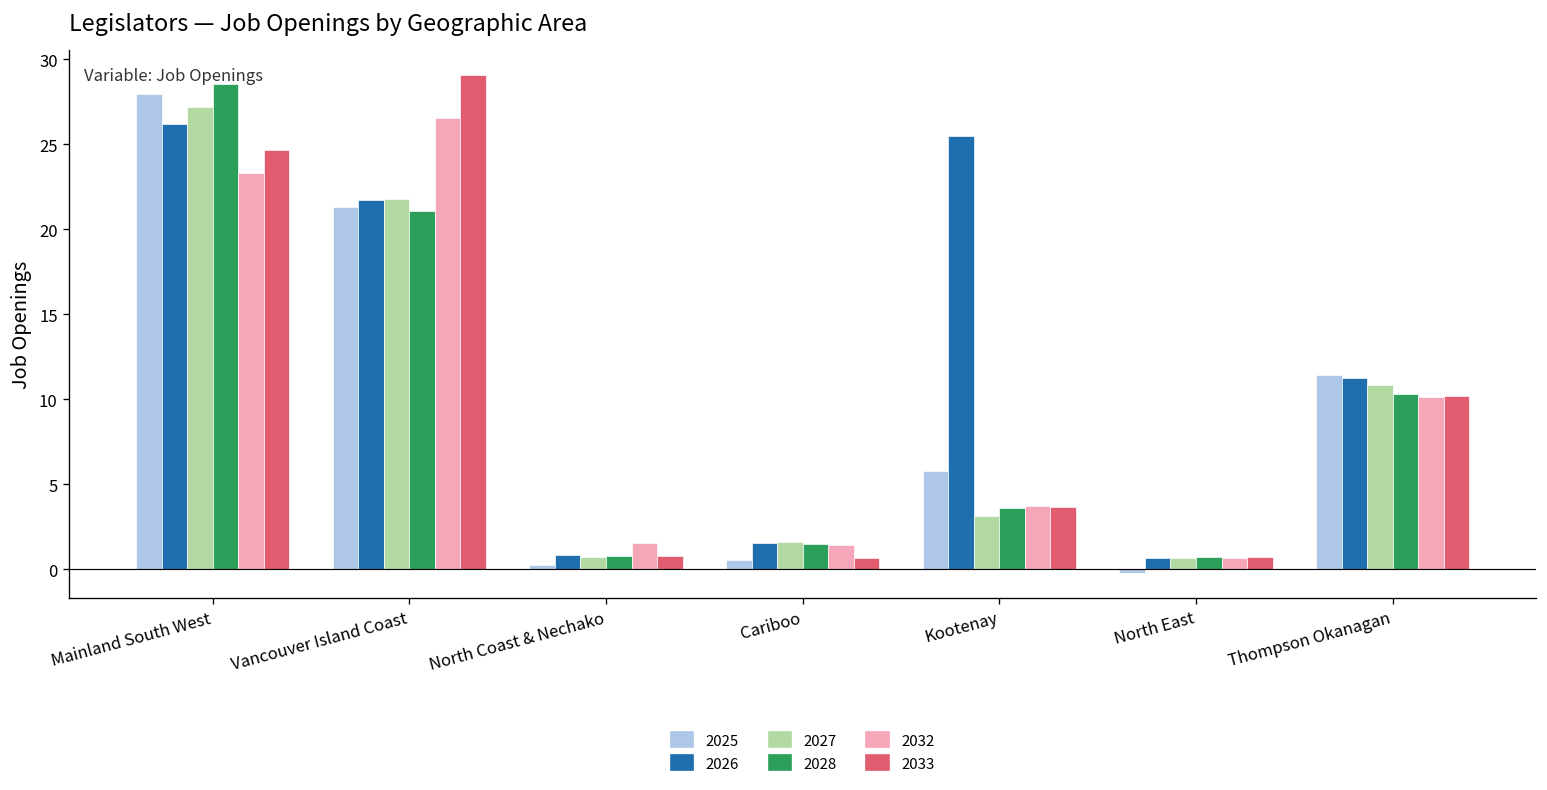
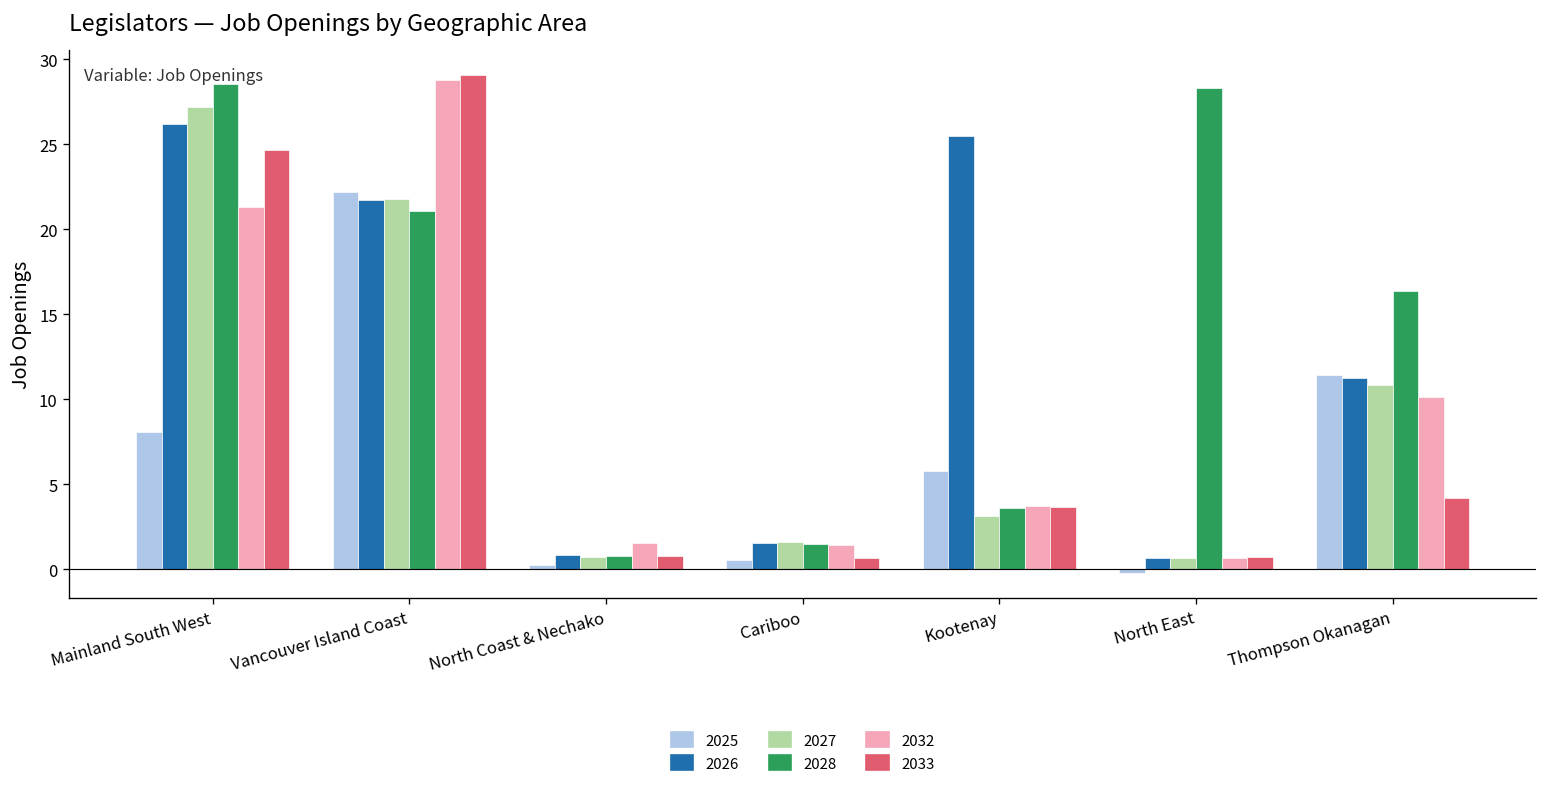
  {
    "2025": {
-     "Mainland South West": 28.0,
-     "Vancouver Island Coast": 21.3,
+     "Mainland South West": 8.1,
+     "Vancouver Island Coast": 22.2,
      "North Coast & Nechako": 0.2,
      "Cariboo": 0.5,
      "Kootenay": 5.8,
      "North East": -0.2,
      "Thompson Okanagan": 11.4
    },
    "2026": {
      "Mainland South West": 26.2,
      "Vancouver Island Coast": 21.7,
      "North Coast & Nechako": 0.8,
      "Cariboo": 1.5,
      "Kootenay": 25.5,
      "North East": 0.7,
      "Thompson Okanagan": 11.2
    },
    "2027": {
      "Mainland South West": 27.2,
      "Vancouver Island Coast": 21.8,
      "North Coast & Nechako": 0.7,
      "Cariboo": 1.6,
      "Kootenay": 3.2,
      "North East": 0.7,
      "Thompson Okanagan": 10.8
    },
    "2028": {
      "Mainland South West": 28.6,
      "Vancouver Island Coast": 21.1,
      "North Coast & Nechako": 0.8,
      "Cariboo": 1.5,
      "Kootenay": 3.6,
-     "North East": 0.7,
-     "Thompson Okanagan": 10.3
+     "North East": 28.3,
+     "Thompson Okanagan": 16.4
    },
    "2032": {
-     "Mainland South West": 23.3,
-     "Vancouver Island Coast": 26.5,
+     "Mainland South West": 21.3,
+     "Vancouver Island Coast": 28.8,
      "North Coast & Nechako": 1.5,
      "Cariboo": 1.5,
      "Kootenay": 3.7,
      "North East": 0.7,
      "Thompson Okanagan": 10.1
    },
    "2033": {
      "Mainland South West": 24.7,
      "Vancouver Island Coast": 29.1,
      "North Coast & Nechako": 0.8,
      "Cariboo": 0.6,
      "Kootenay": 3.7,
      "North East": 0.7,
-     "Thompson Okanagan": 10.2
+     "Thompson Okanagan": 4.2
    }
  }
